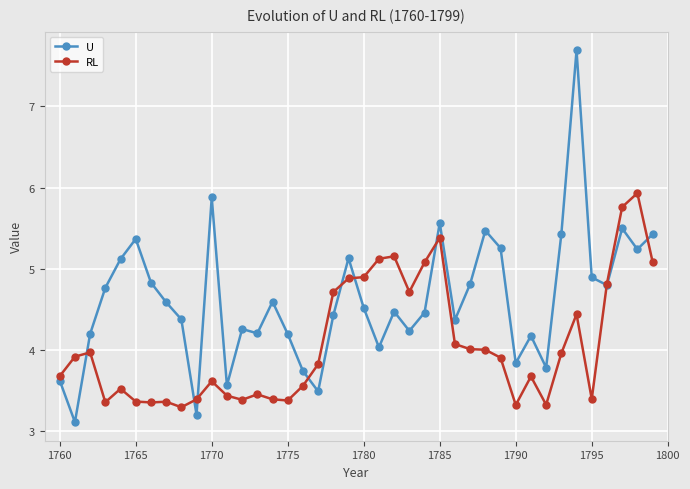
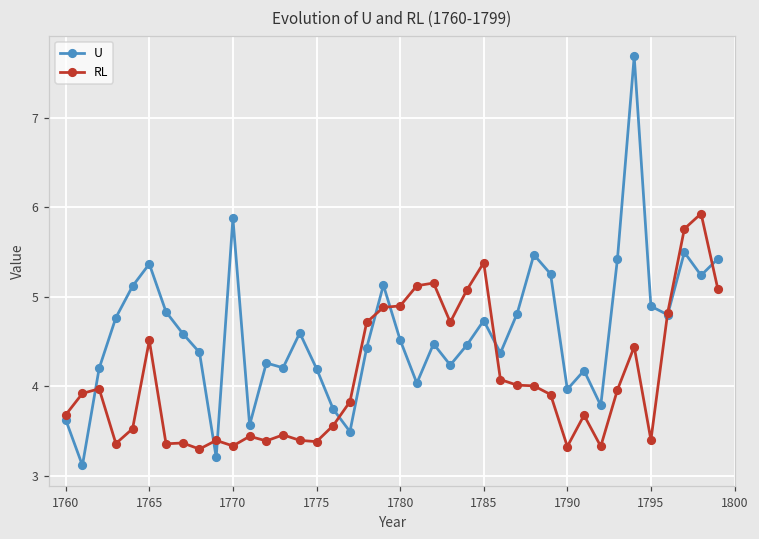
  {
    "U": {
      "1760": 3.6,
      "1765": 5.4,
      "1770": 5.9,
      "1775": 4.2,
      "1780": 4.5,
-     "1785": 5.6,
-     "1790": 3.8,
+     "1785": 4.7,
+     "1790": 4.0,
      "1795": 4.9
    },
    "RL": {
      "1760": 3.7,
-     "1765": 3.4,
-     "1770": 3.6,
+     "1765": 4.5,
+     "1770": 3.3,
      "1775": 3.4,
      "1780": 4.9,
      "1785": 5.4,
      "1790": 3.3,
      "1795": 3.4
    }
  }
